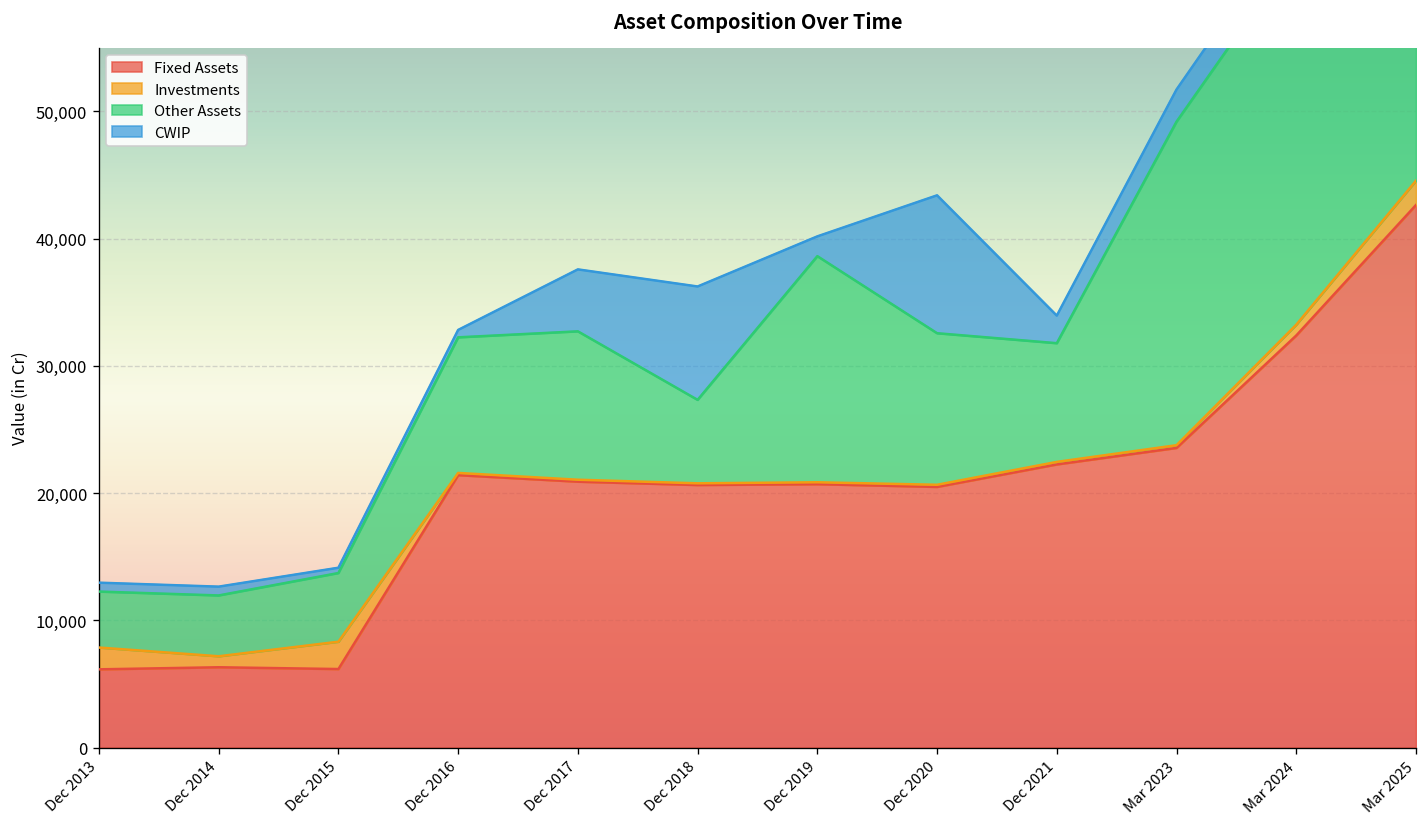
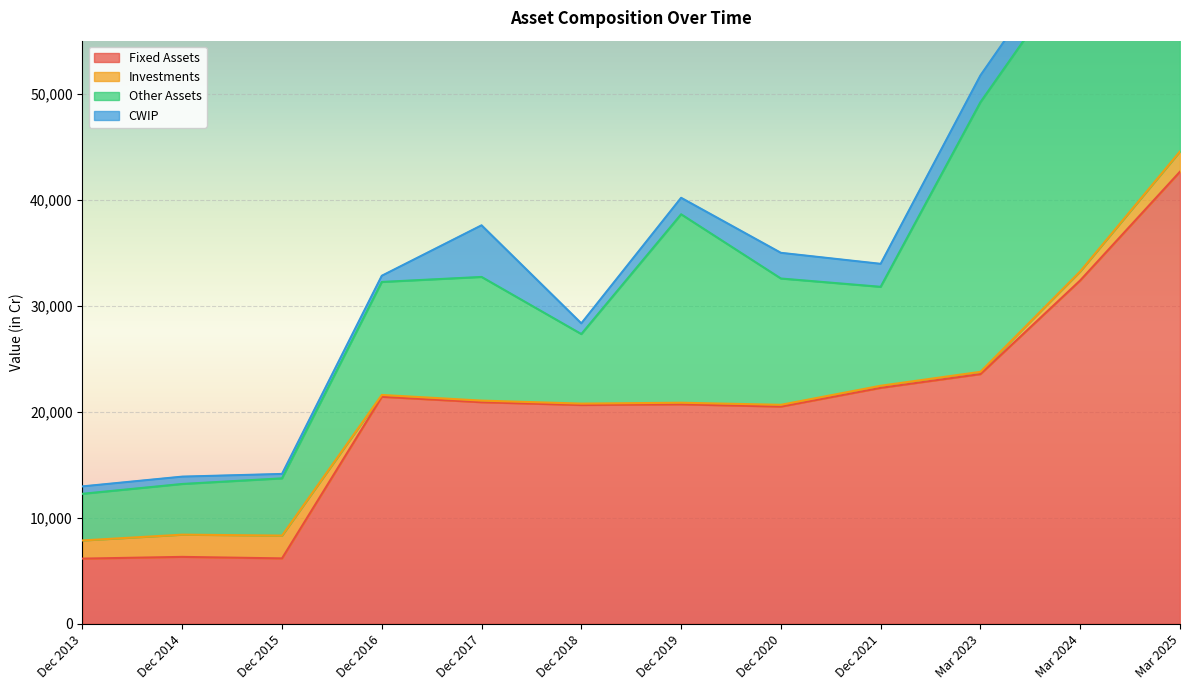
  {
    "Fixed Assets": {
      "Dec 2013": "6,100",
      "Dec 2014": "6,300",
      "Dec 2015": "6,200",
      "Mar 2024": "32,400",
      "Mar 2025": "42,600"
    },
    "Investments": {
      "Dec 2013": "1,700",
-     "Dec 2014": "900",
+     "Dec 2014": "2,100",
      "Dec 2015": "2,100",
      "Mar 2024": "800",
      "Mar 2025": "1,900"
    },
    "Other Assets": {
      "Dec 2013": "4,400",
      "Dec 2014": "4,800",
      "Dec 2015": "5,400",
      "Dec 2016": "10,700",
      "Dec 2017": "11,700",
      "Dec 2018": "6,600",
      "Dec 2019": "17,800",
      "Dec 2020": "11,900",
      "Dec 2021": "9,300",
      "Mar 2023": "25,400"
    },
    "CWIP": {
      "Dec 2013": "700",
      "Dec 2014": "700",
      "Dec 2015": "400",
      "Dec 2016": "600",
      "Dec 2017": "4,900",
-     "Dec 2018": "8,900",
+     "Dec 2018": "1,000",
      "Dec 2019": "1,600",
-     "Dec 2020": "10,800",
+     "Dec 2020": "2,400",
      "Dec 2021": "2,200",
      "Mar 2023": "2,500"
    }
  }
